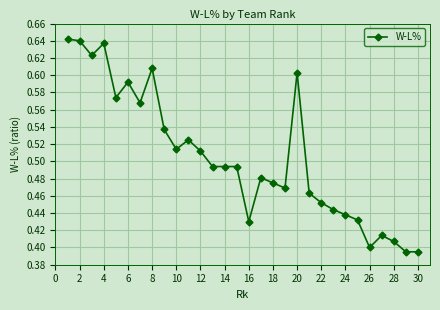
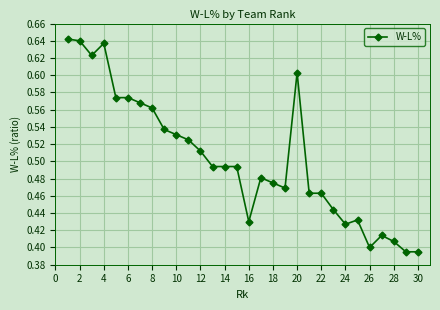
  {
    "2": 0.64,
    "4": 0.64,
-   "6": 0.59,
-   "8": 0.61,
-   "10": 0.51,
+   "6": 0.57,
+   "8": 0.56,
+   "10": 0.53,
    "12": 0.51,
    "14": 0.49,
    "16": 0.43,
    "18": 0.48,
    "20": 0.60,
-   "22": 0.45,
-   "24": 0.44,
+   "22": 0.46,
+   "24": 0.43,
    "26": 0.40,
    "28": 0.41,
    "30": 0.40
  }
